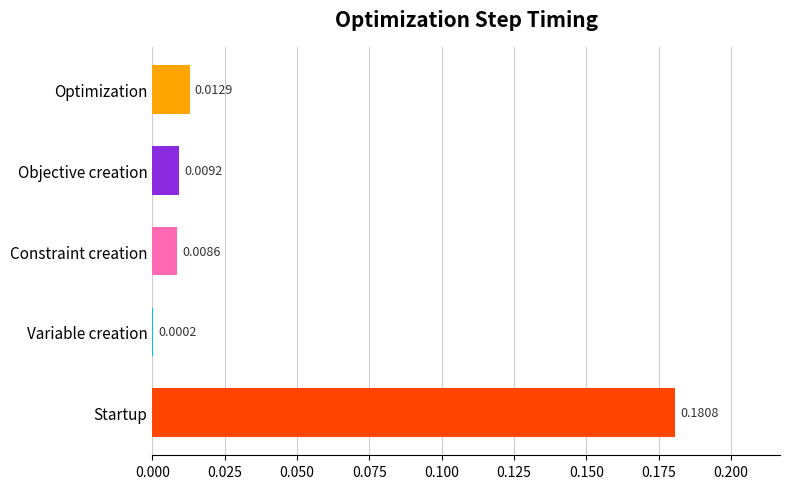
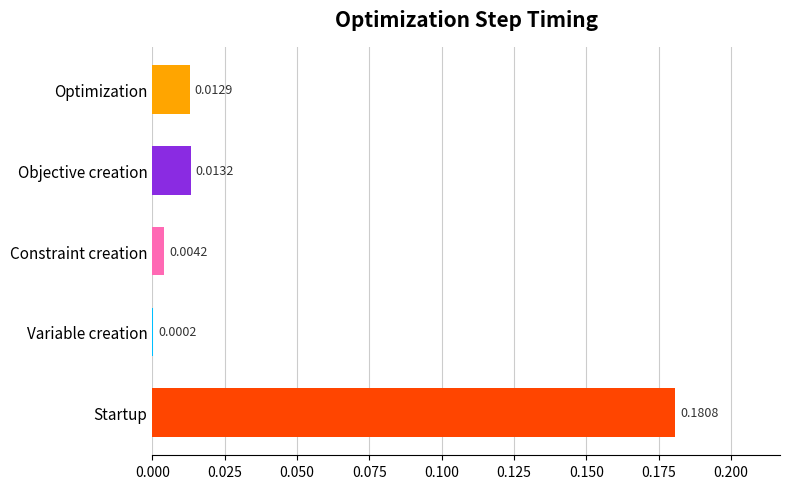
  {
    "Optimization": 0.0129,
-   "Objective creation": 0.0092,
-   "Constraint creation": 0.0086,
+   "Objective creation": 0.0132,
+   "Constraint creation": 0.0042,
    "Variable creation": 0.0002,
    "Startup": 0.1808
  }
